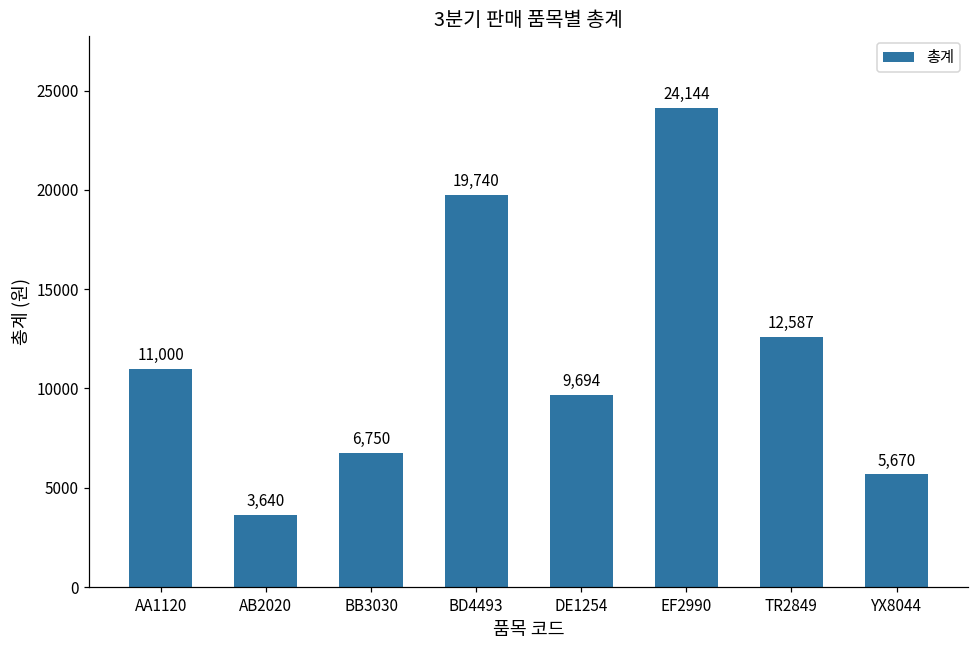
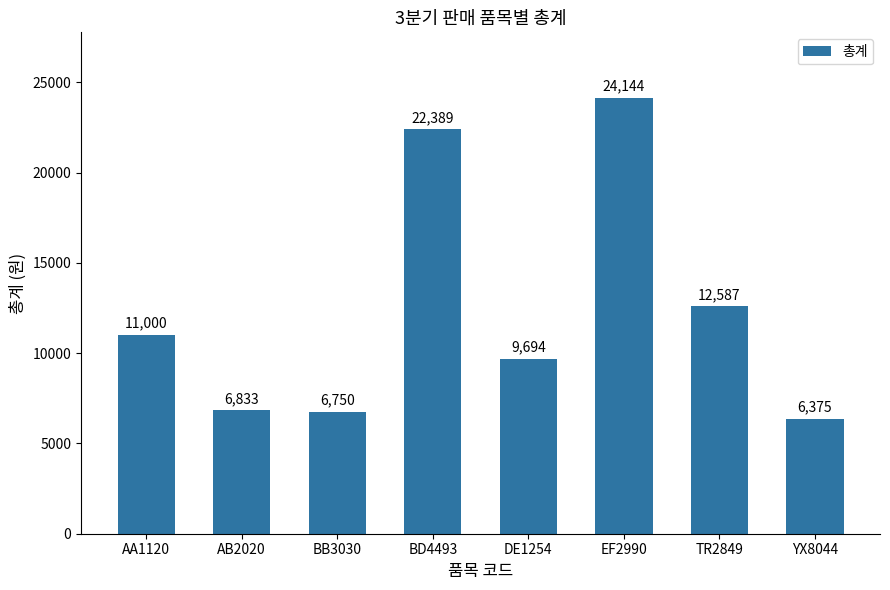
  {
    "AA1120": "11,000",
-   "AB2020": "3,640",
+   "AB2020": "6,833",
    "BB3030": "6,750",
-   "BD4493": "19,740",
+   "BD4493": "22,389",
    "DE1254": "9,694",
    "EF2990": "24,144",
    "TR2849": "12,587",
-   "YX8044": "5,670"
+   "YX8044": "6,375"
  }
